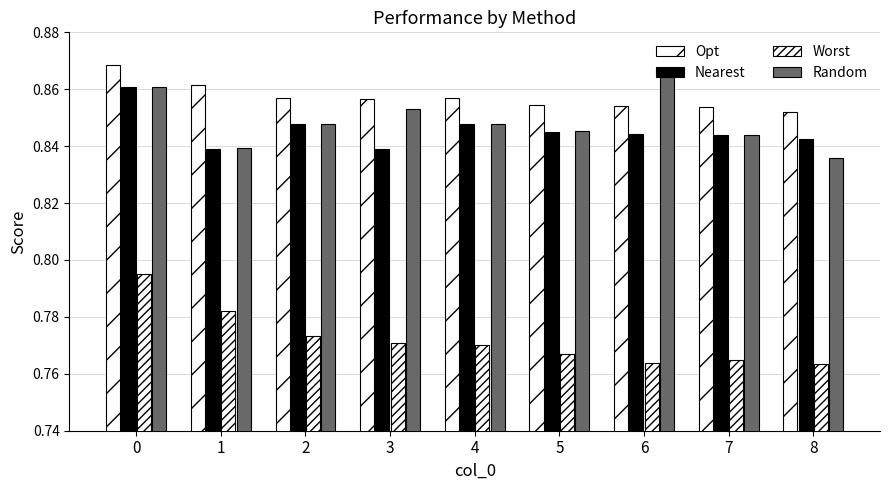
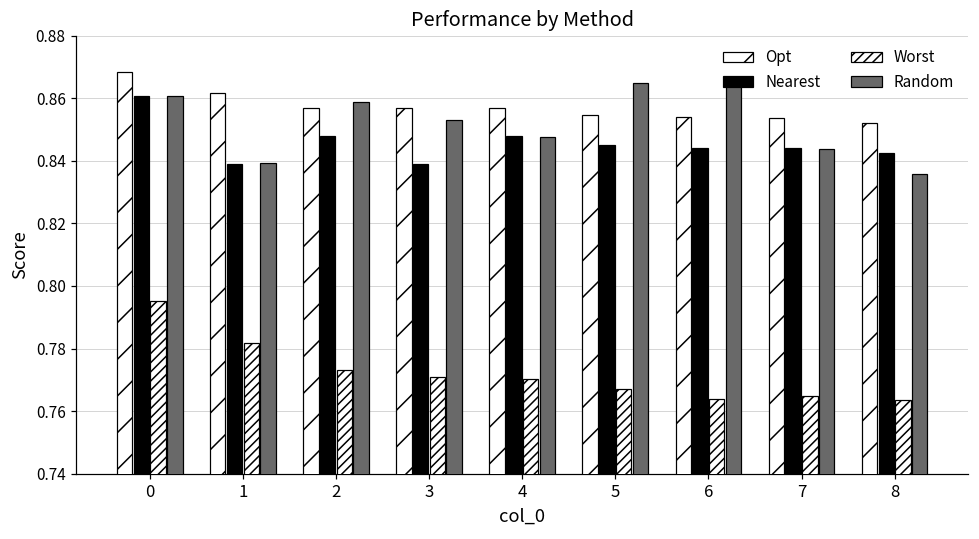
  {
    "Nearest": {
      "0": 0.861,
      "1": 0.839,
      "2": 0.848,
      "3": 0.839,
      "4": 0.848,
      "5": 0.845,
      "6": 0.844,
      "7": 0.844,
      "8": 0.842
    },
    "Random": {
      "0": 0.861,
      "1": 0.839,
-     "2": 0.848,
+     "2": 0.859,
      "3": 0.853,
      "4": 0.848,
-     "5": 0.845,
+     "5": 0.865,
      "6": 0.866,
      "7": 0.844,
      "8": 0.836
    }
  }
